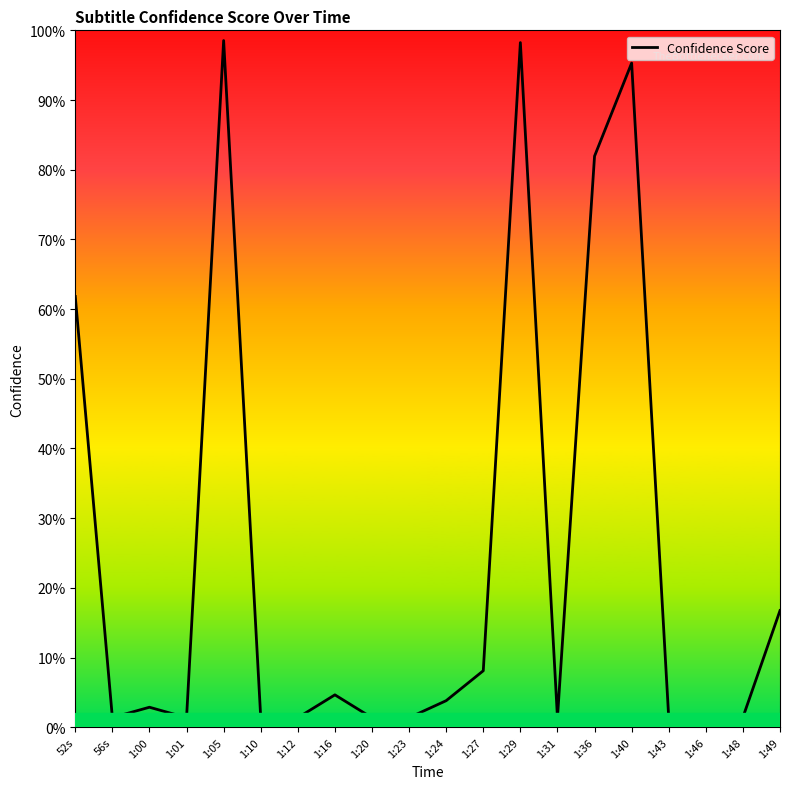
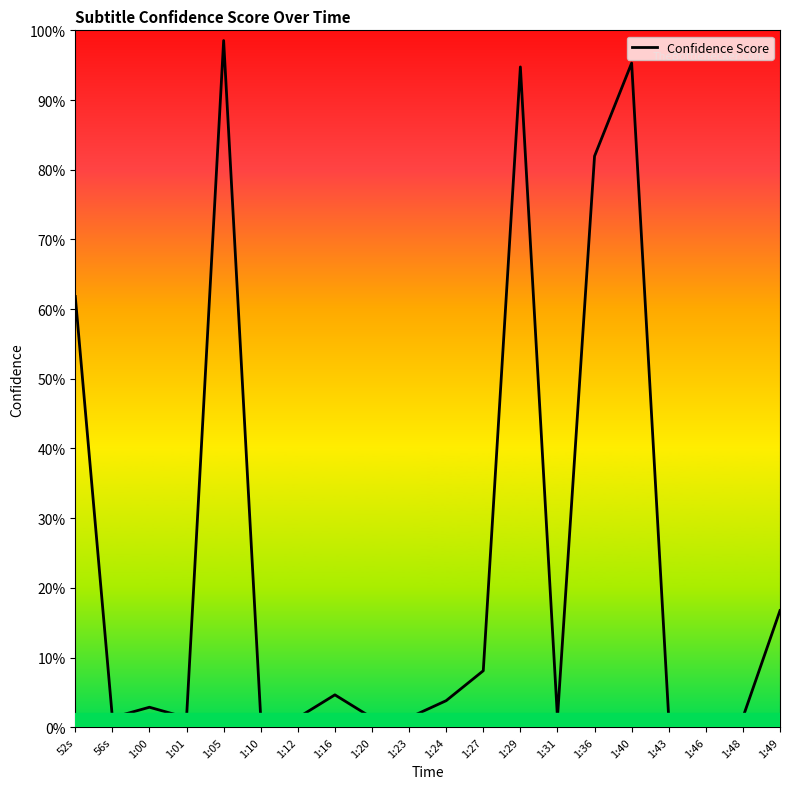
  {
    "52s": "62%",
    "1:00": "3%",
    "1:05": "99%",
    "1:16": "5%",
    "1:24": "4%",
    "1:27": "8%",
-   "1:29": "98%",
+   "1:29": "95%",
    "1:36": "82%",
    "1:40": "95%",
    "1:49": "17%"
  }
